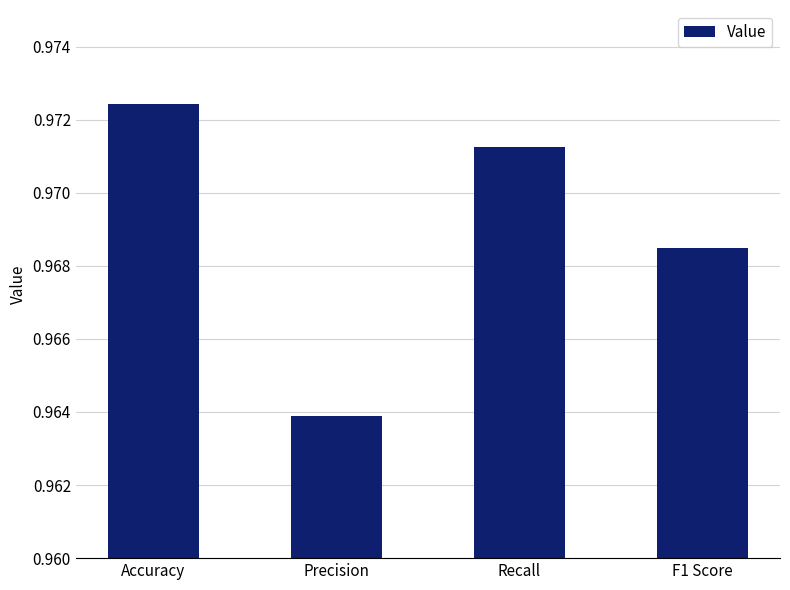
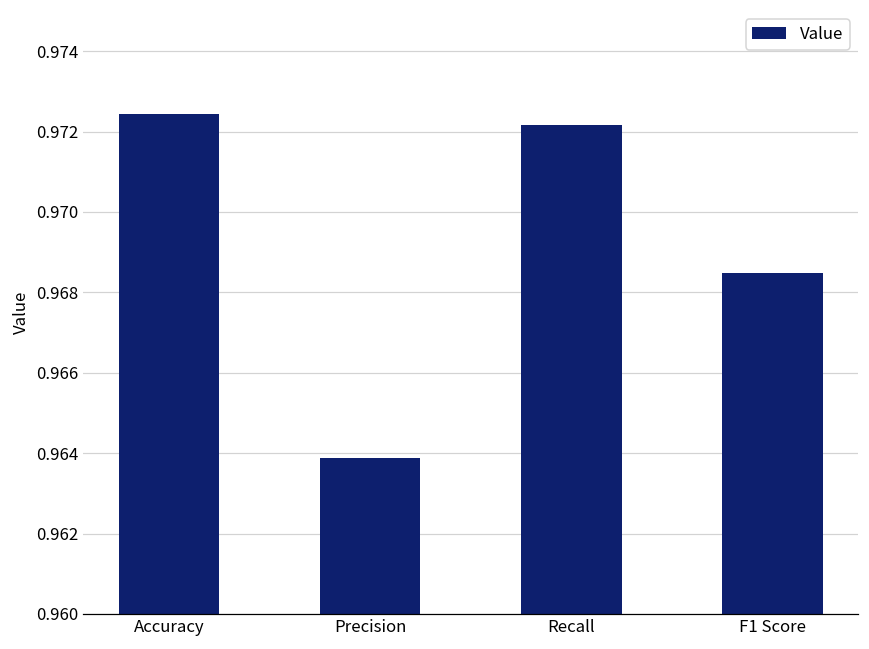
  {
    "Accuracy": 0.9724,
    "Precision": 0.9639,
-   "Recall": 0.9713,
+   "Recall": 0.9722,
    "F1 Score": 0.9685
  }
